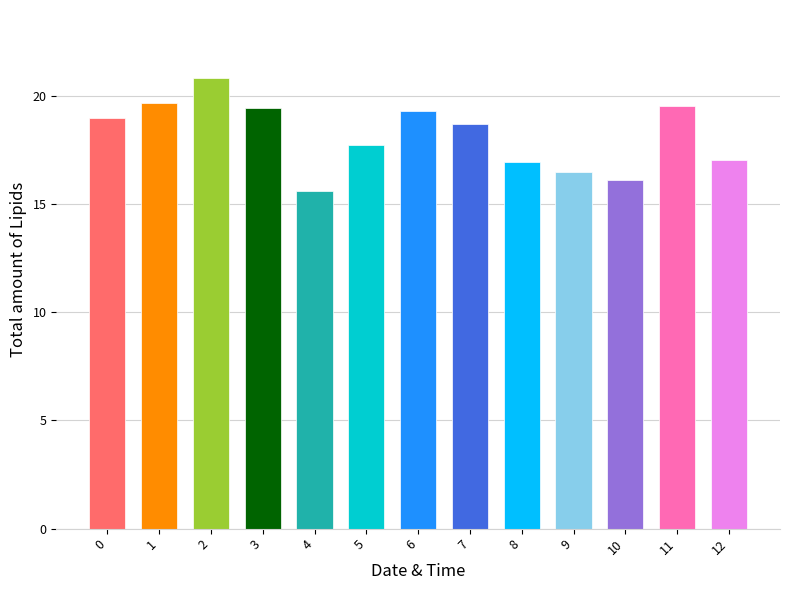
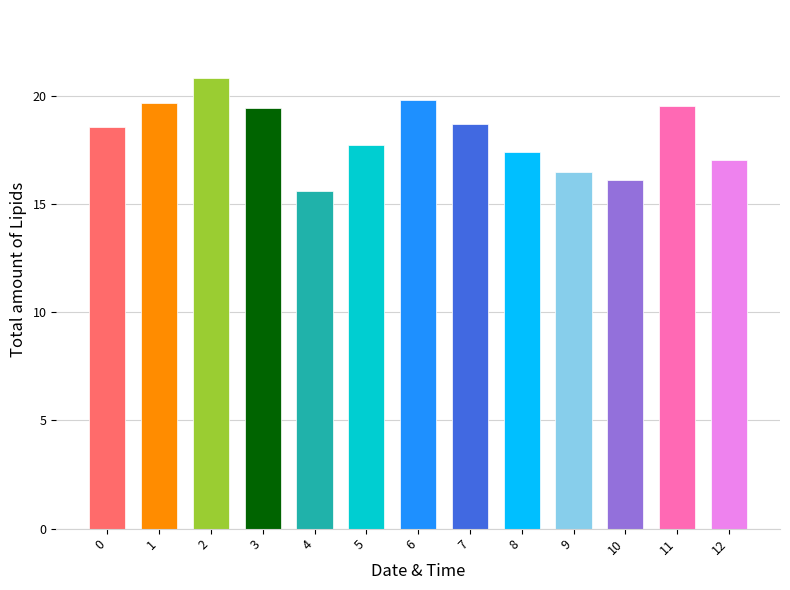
  {
-   "0": 19.0,
+   "0": 18.6,
    "1": 19.7,
    "2": 20.9,
    "3": 19.4,
    "4": 15.6,
    "5": 17.7,
-   "6": 19.3,
+   "6": 19.8,
    "7": 18.7,
-   "8": 17.0,
+   "8": 17.4,
    "9": 16.5,
    "10": 16.1,
    "11": 19.5,
    "12": 17.0
  }
